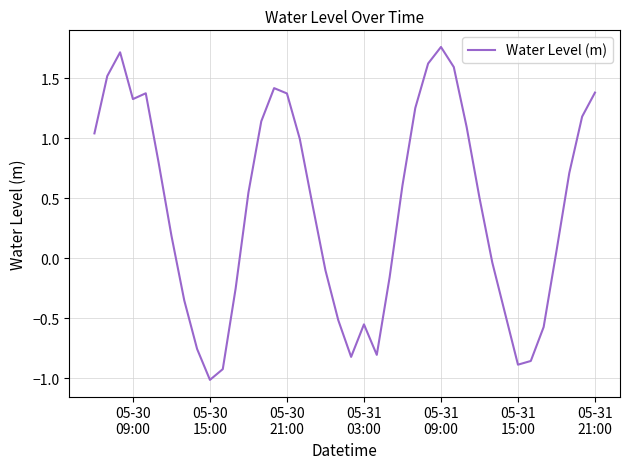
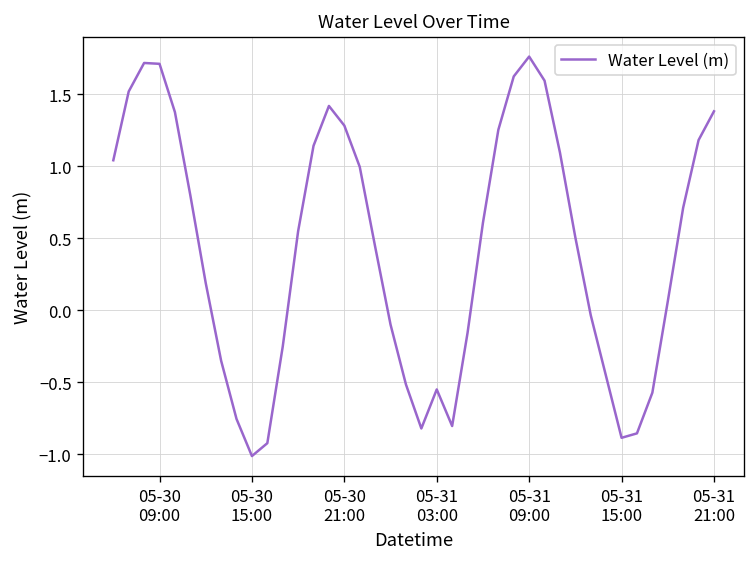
  {
-   "05-30 09:00": 1.33,
+   "05-30 09:00": 1.71,
    "05-30 15:00": -1.01,
-   "05-30 21:00": 1.37,
+   "05-30 21:00": 1.28,
    "05-31 03:00": -0.55,
    "05-31 09:00": 1.76,
    "05-31 15:00": -0.89,
    "05-31 21:00": 1.38
  }
